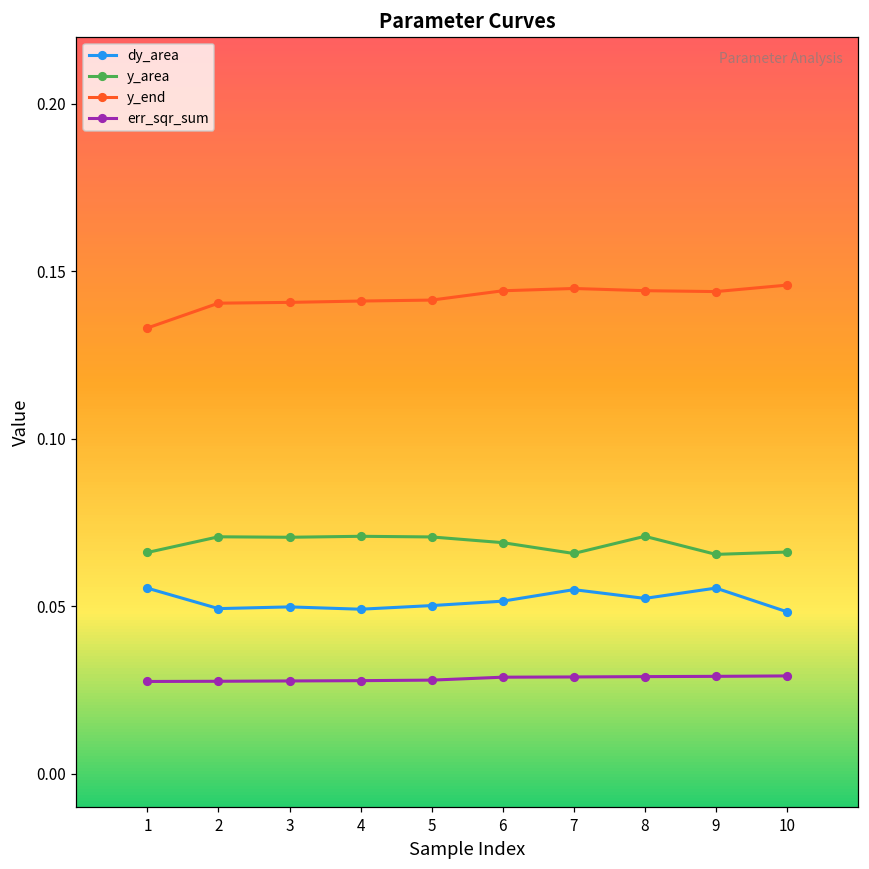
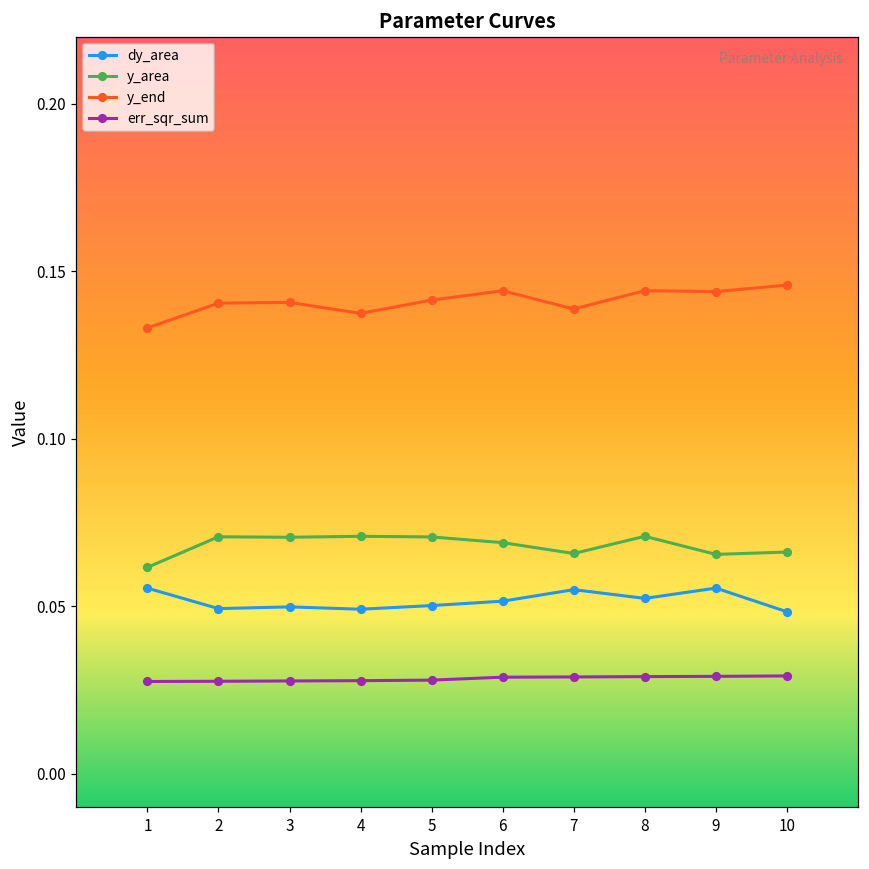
  {
    "dy_area": {
      "1": 0.055,
      "2": 0.049,
      "3": 0.050,
      "4": 0.049,
      "5": 0.050,
      "6": 0.051,
      "7": 0.055,
      "8": 0.052,
      "9": 0.055,
      "10": 0.048
    },
    "y_area": {
-     "1": 0.066,
+     "1": 0.062,
      "2": 0.071,
      "3": 0.071,
      "4": 0.071,
      "5": 0.071,
      "6": 0.069,
      "7": 0.066,
      "8": 0.071,
      "9": 0.065,
      "10": 0.066
    },
    "y_end": {
      "1": 0.133,
      "2": 0.140,
      "3": 0.141,
-     "4": 0.141,
+     "4": 0.137,
      "5": 0.141,
      "6": 0.144,
-     "7": 0.145,
+     "7": 0.139,
      "8": 0.144,
      "9": 0.144,
      "10": 0.146
    },
    "err_sqr_sum": {
      "1": 0.027,
      "2": 0.028,
      "3": 0.028,
      "4": 0.028,
      "5": 0.028,
      "6": 0.029,
      "7": 0.029,
      "8": 0.029,
      "9": 0.029,
      "10": 0.029
    }
  }
